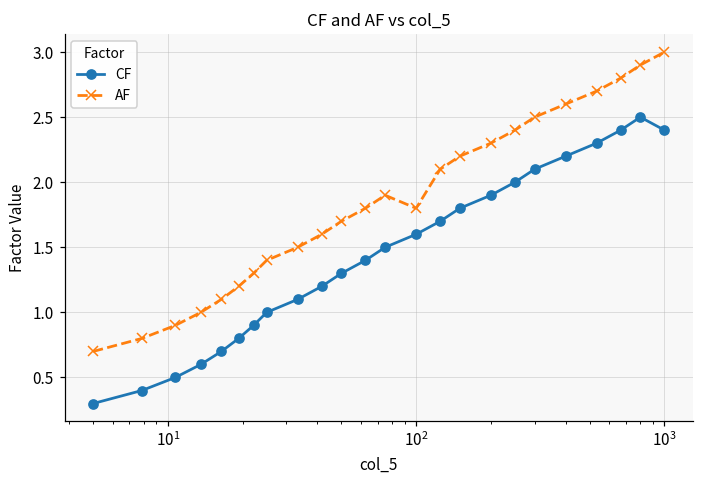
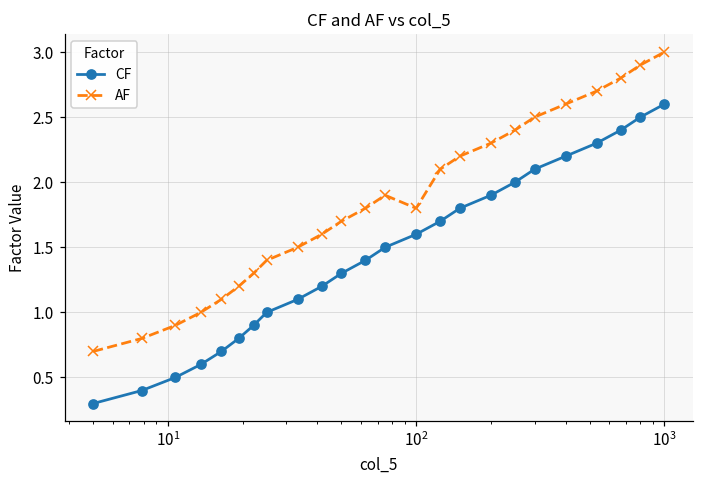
  {
    "CF": {
      "10^2": 1.6,
-     "10^3": 2.4
+     "10^3": 2.6
    },
    "AF": {
      "10^2": 1.8,
      "10^3": 3.0
    }
  }
